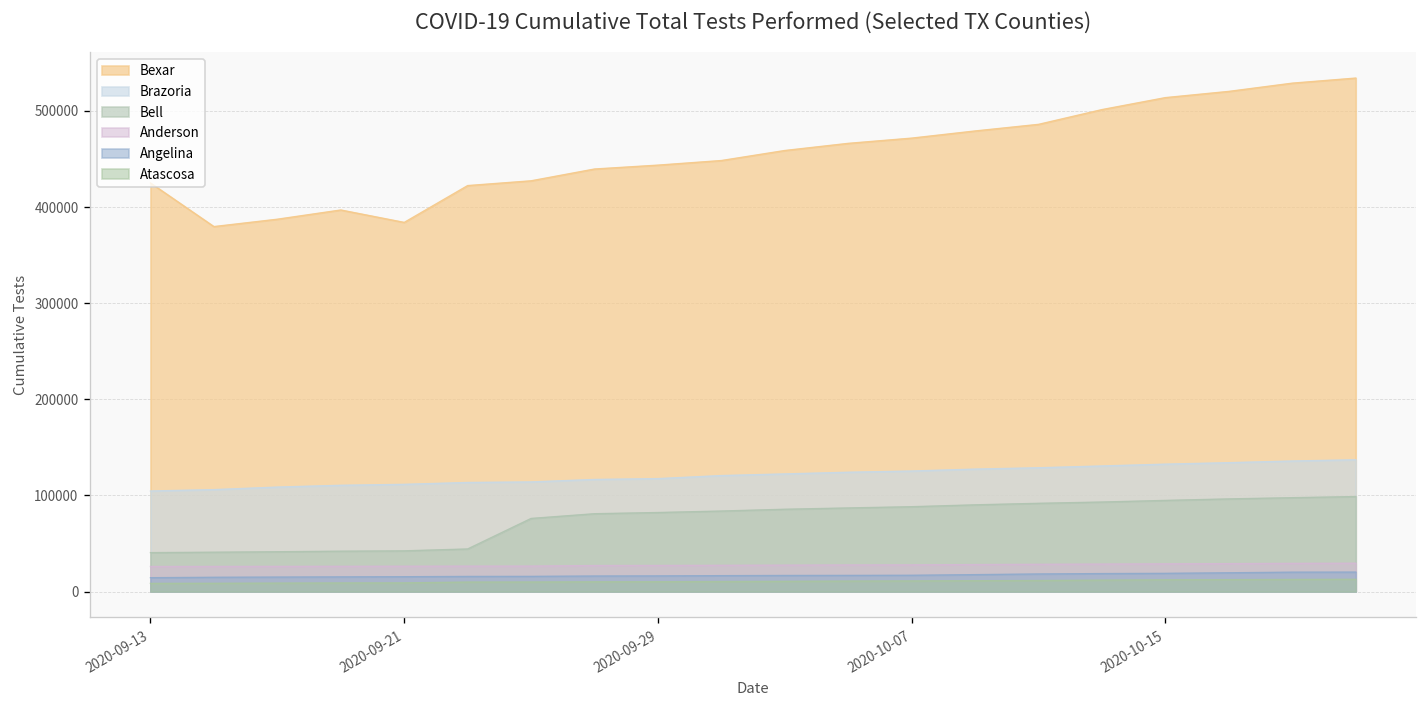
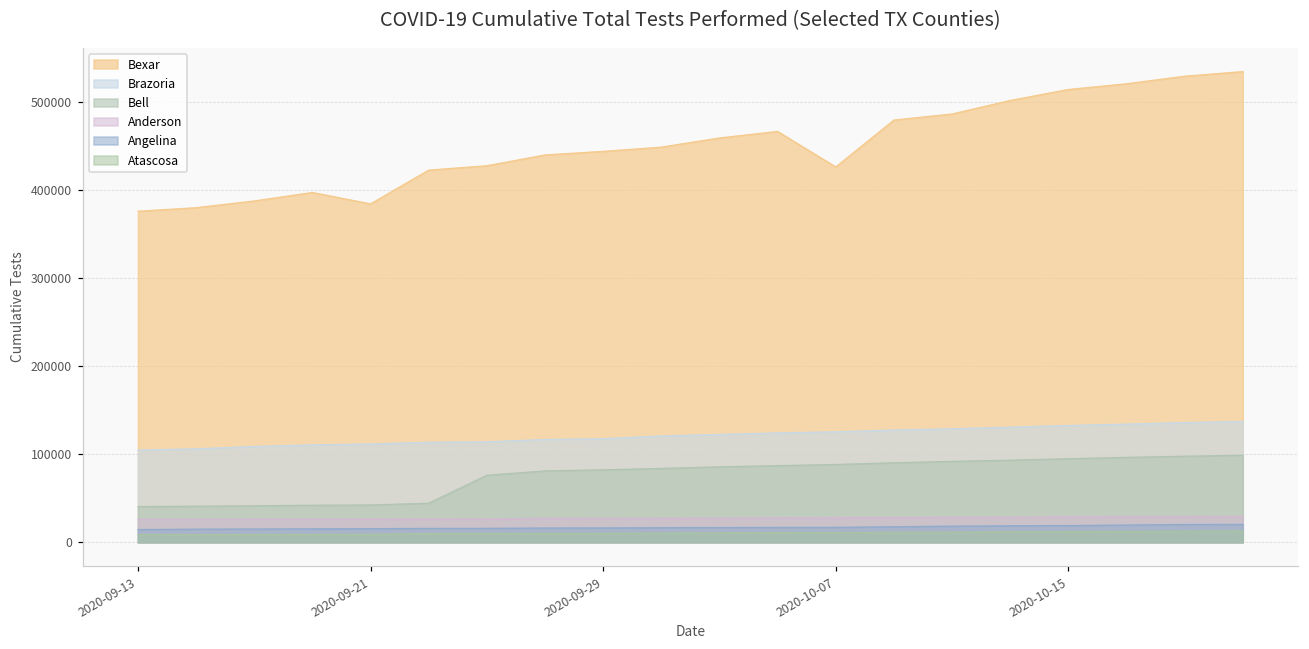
  {
    "Bexar": {
-     "2020-09-13": 430000,
+     "2020-09-13": 380000,
      "2020-09-21": 380000,
      "2020-09-29": 440000,
-     "2020-10-07": 470000,
+     "2020-10-07": 430000,
      "2020-10-15": 510000
    }
  }
